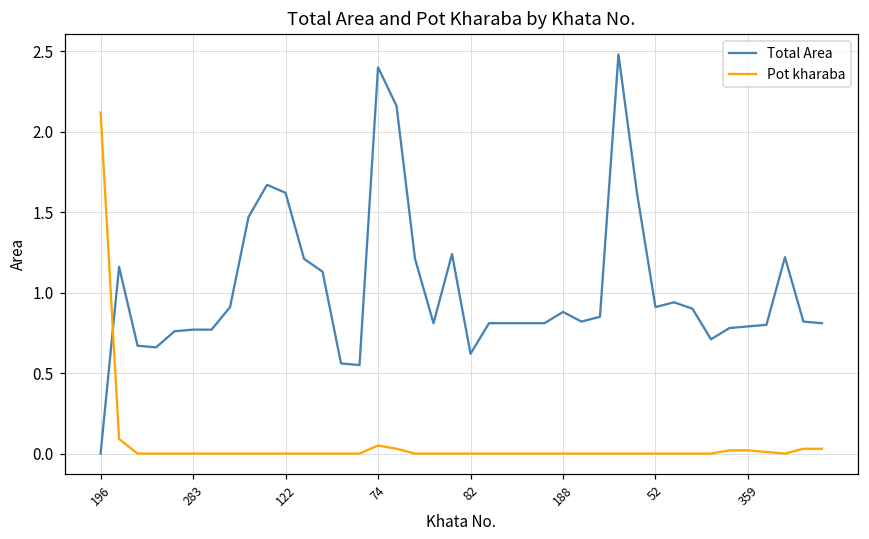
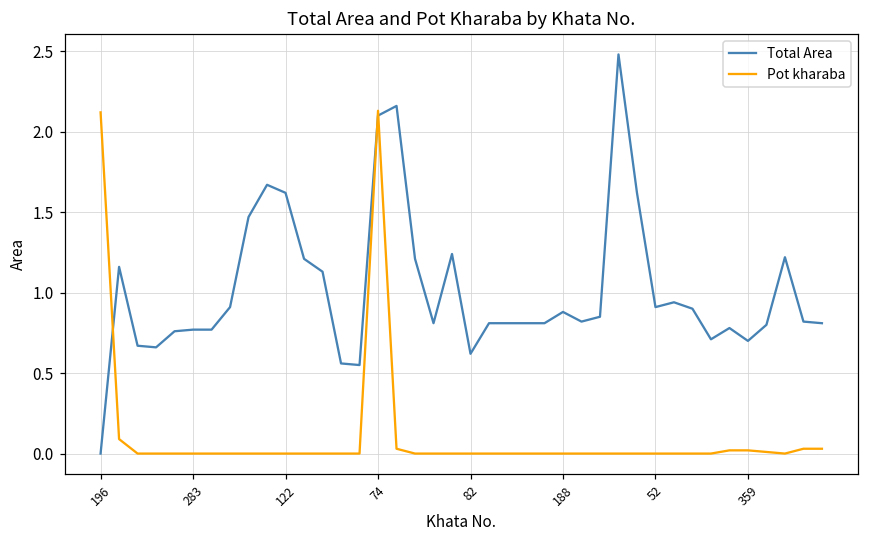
  {
    "Total Area": {
      "196": 0.00,
      "283": 0.77,
      "122": 1.62,
-     "74": 2.4,
+     "74": 2.1,
      "82": 0.62,
      "188": 0.88,
      "52": 0.91,
-     "359": 0.79
+     "359": 0.70
    },
    "Pot kharaba": {
      "196": 2.12,
      "283": 0.00,
      "122": 0.00,
-     "74": 0.05,
+     "74": 2.13,
      "82": 0.00,
      "188": 0.00,
      "52": 0.00,
      "359": 0.02
    }
  }
